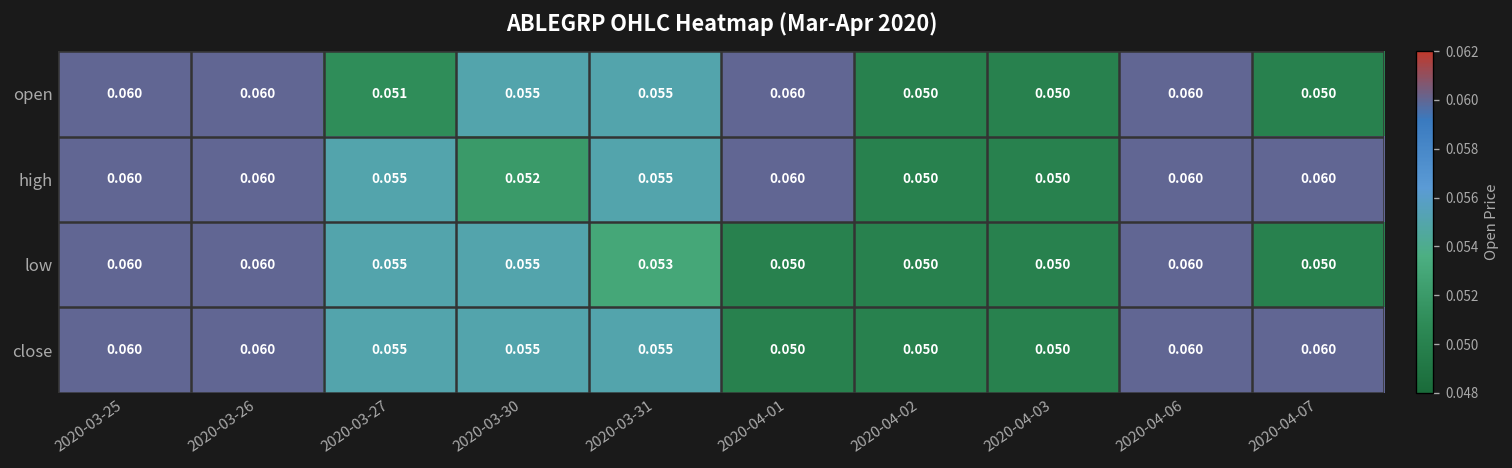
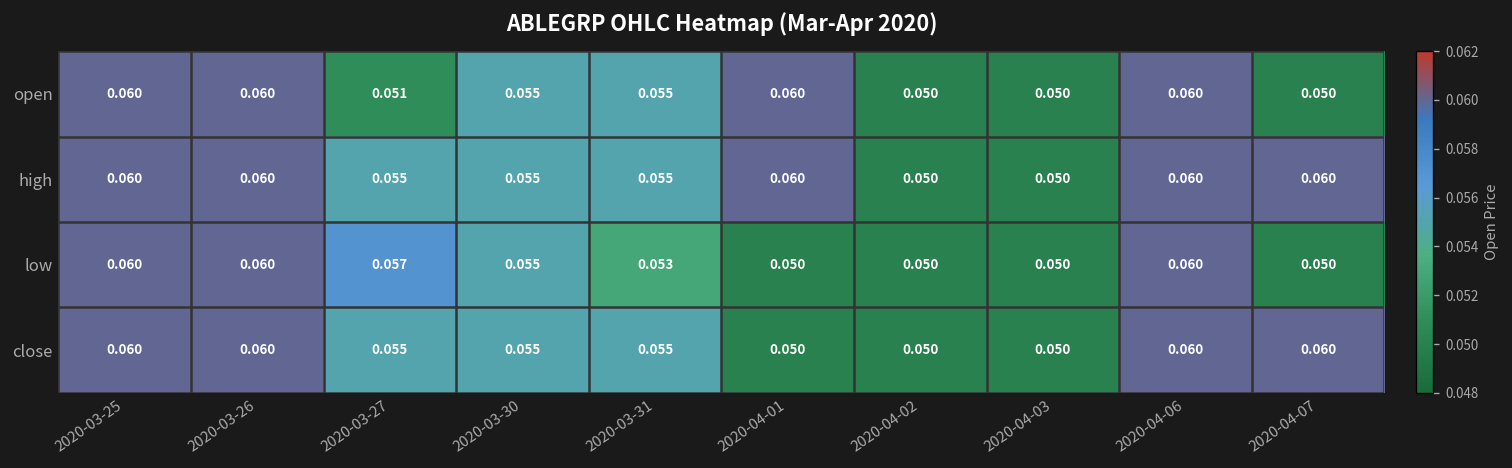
  {
    "open": {
      "2020-03-25": 0.060,
      "2020-03-26": 0.060,
      "2020-03-27": 0.051,
      "2020-03-30": 0.055,
      "2020-03-31": 0.055,
      "2020-04-01": 0.060,
      "2020-04-02": 0.050,
      "2020-04-03": 0.050,
      "2020-04-06": 0.060,
      "2020-04-07": 0.050
    },
    "high": {
      "2020-03-25": 0.060,
      "2020-03-26": 0.060,
      "2020-03-27": 0.055,
-     "2020-03-30": 0.052,
+     "2020-03-30": 0.055,
      "2020-03-31": 0.055,
      "2020-04-01": 0.060,
      "2020-04-02": 0.050,
      "2020-04-03": 0.050,
      "2020-04-06": 0.060,
      "2020-04-07": 0.060
    },
    "low": {
      "2020-03-25": 0.060,
      "2020-03-26": 0.060,
-     "2020-03-27": 0.055,
+     "2020-03-27": 0.057,
      "2020-03-30": 0.055,
      "2020-03-31": 0.053,
      "2020-04-01": 0.050,
      "2020-04-02": 0.050,
      "2020-04-03": 0.050,
      "2020-04-06": 0.060,
      "2020-04-07": 0.050
    },
    "close": {
      "2020-03-25": 0.060,
      "2020-03-26": 0.060,
      "2020-03-27": 0.055,
      "2020-03-30": 0.055,
      "2020-03-31": 0.055,
      "2020-04-01": 0.050,
      "2020-04-02": 0.050,
      "2020-04-03": 0.050,
      "2020-04-06": 0.060,
      "2020-04-07": 0.060
    }
  }
